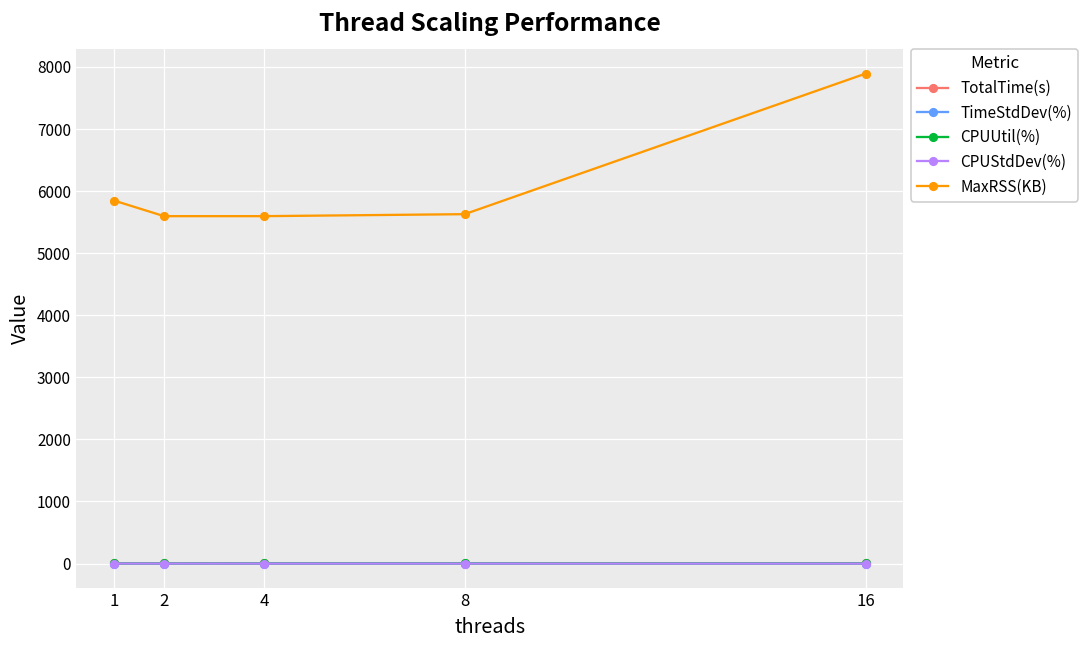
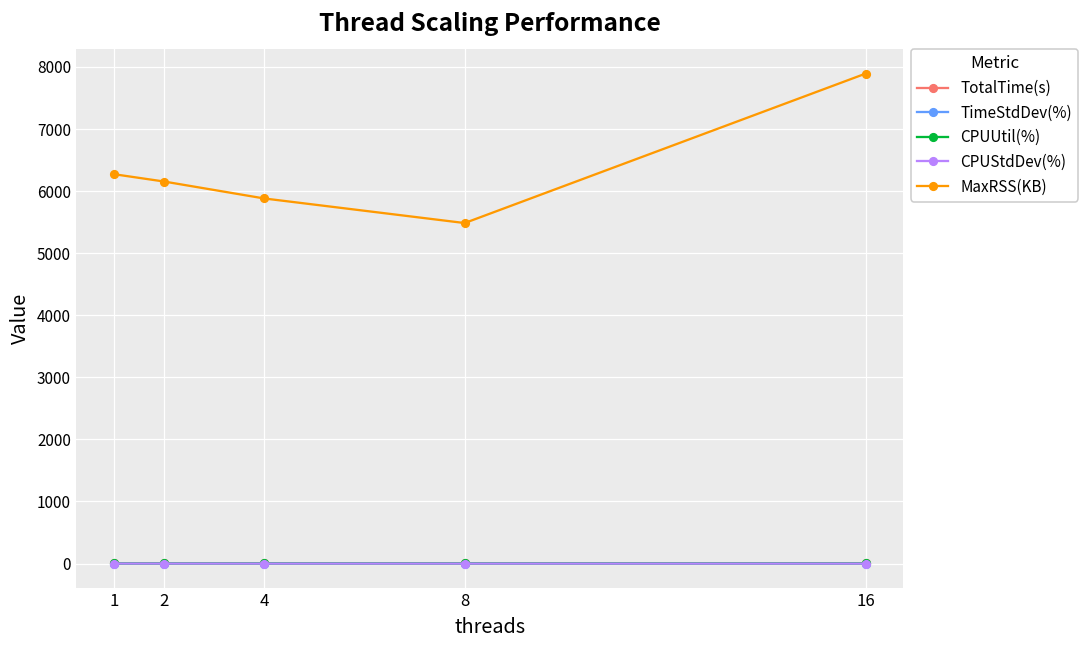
  {
    "CPUStdDev(%)": {
      "1": 0,
      "2": 0,
      "4": 0,
      "8": 0,
      "16": 0
    },
    "MaxRSS(KB)": {
-     "1": 5800,
-     "2": 5600,
-     "4": 5600,
-     "8": 5600,
+     "1": 6300,
+     "2": 6200,
+     "4": 5900,
+     "8": 5500,
      "16": 7900
    }
  }
